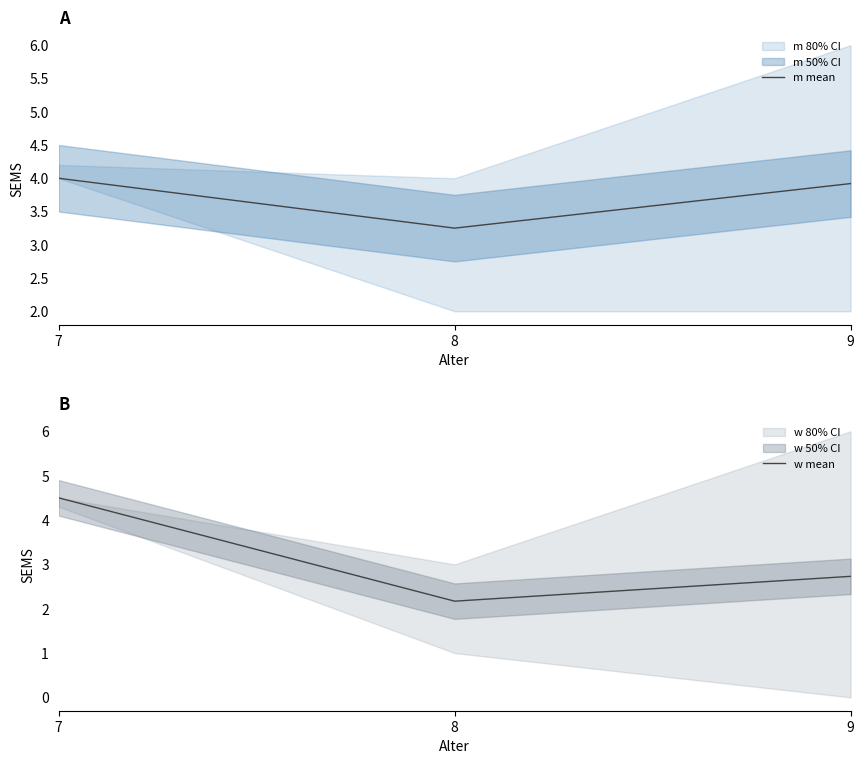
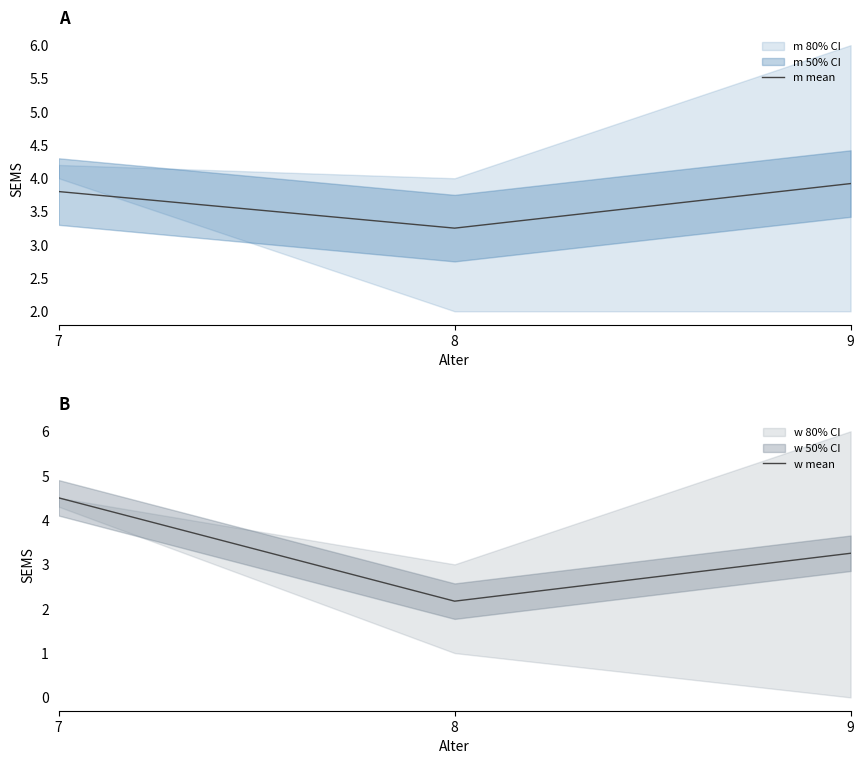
  {
    "A": {
      "m mean": {
-       "7": 4.0,
+       "7": 3.8,
        "8": 3.3,
        "9": 3.9
      }
    },
    "B": {
      "w mean": {
        "8": 2.2,
-       "9": 2.7
+       "9": 3.3
      }
    }
  }
